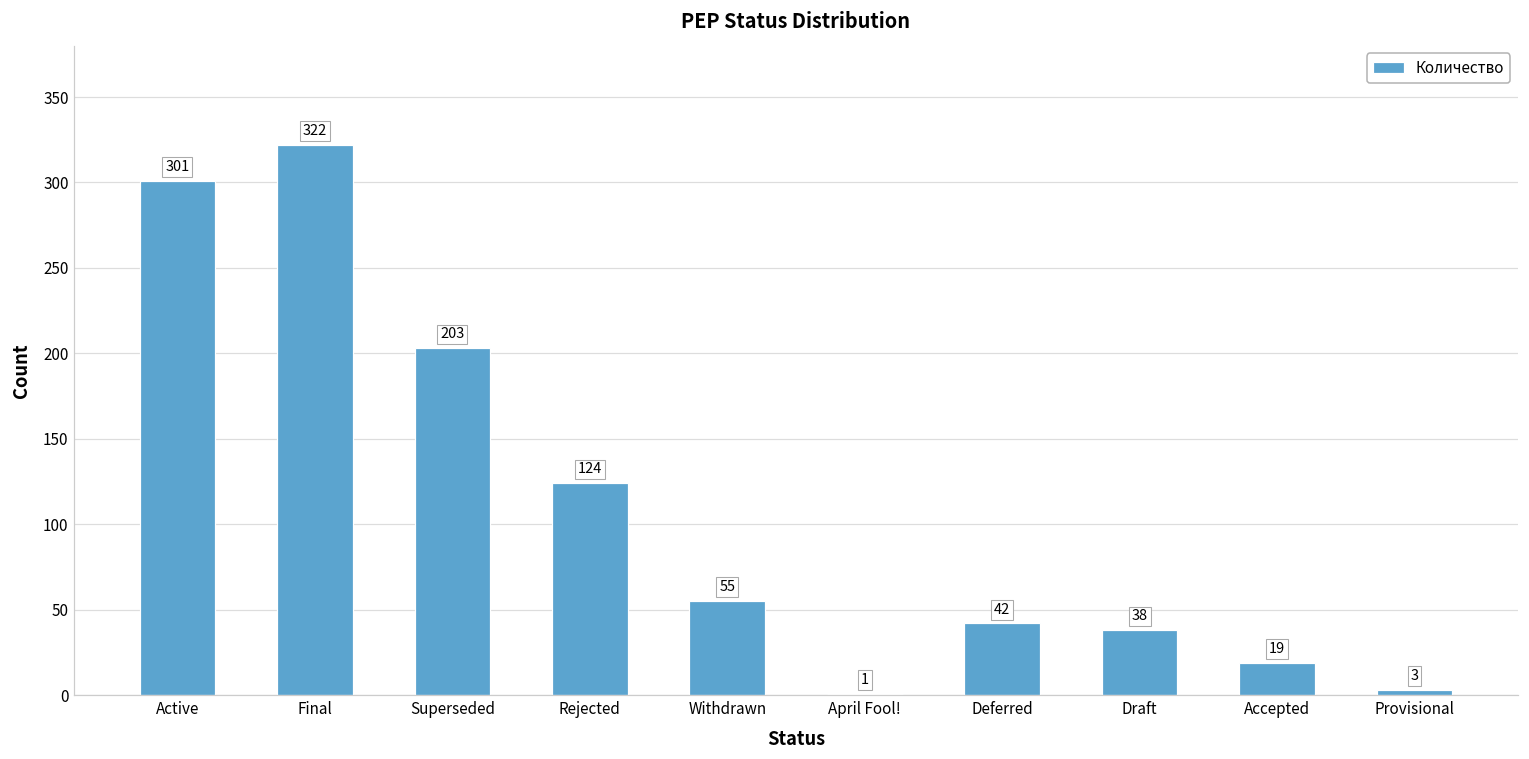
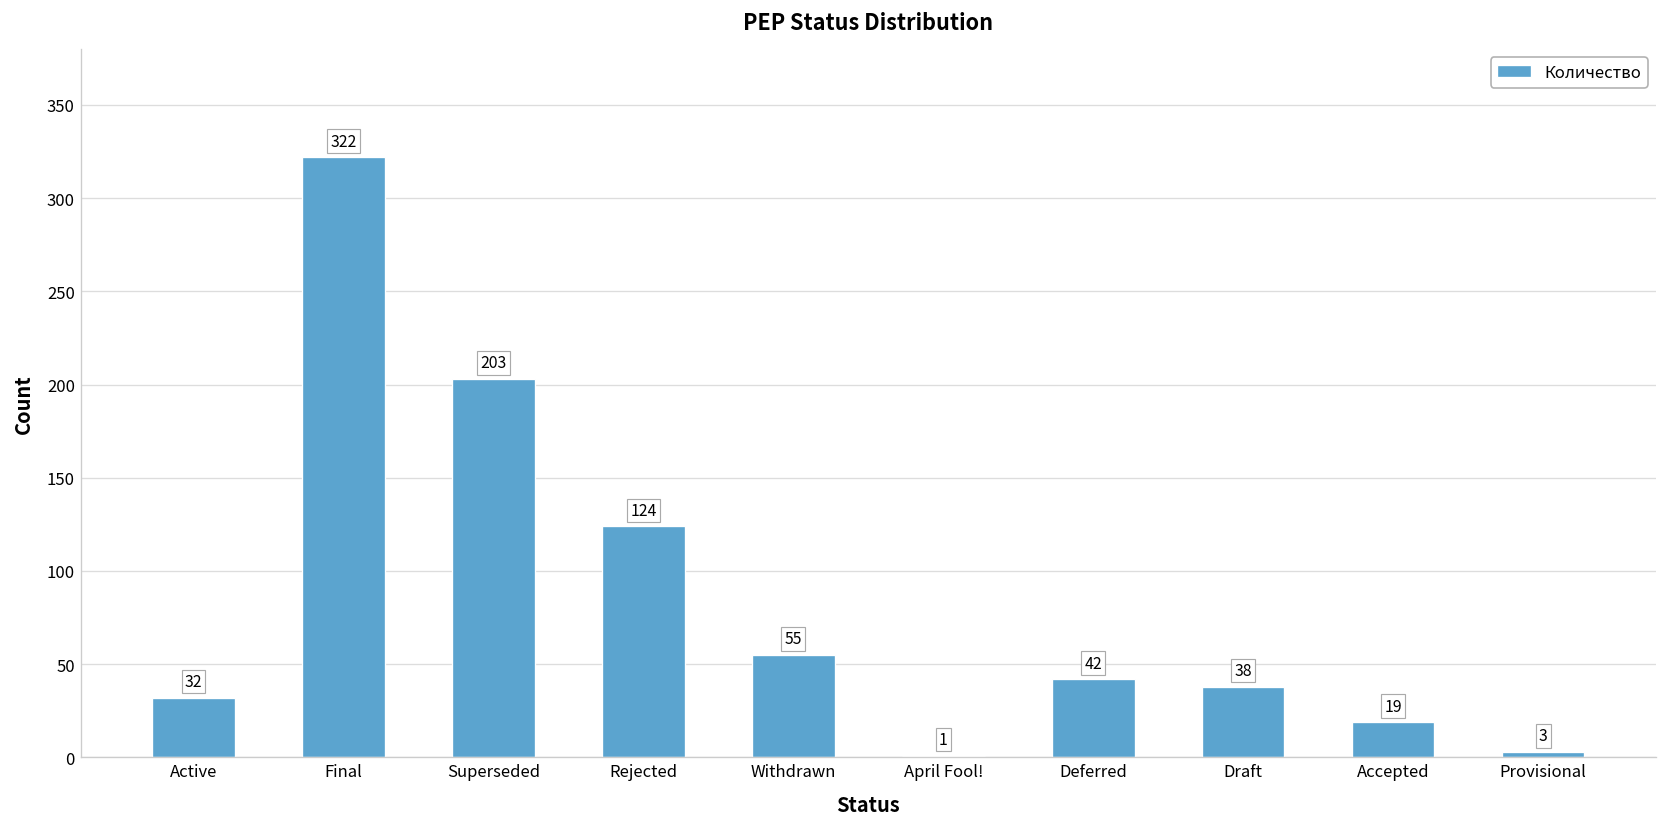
  {
-   "Active": 301
+   "Active": 32
  }
